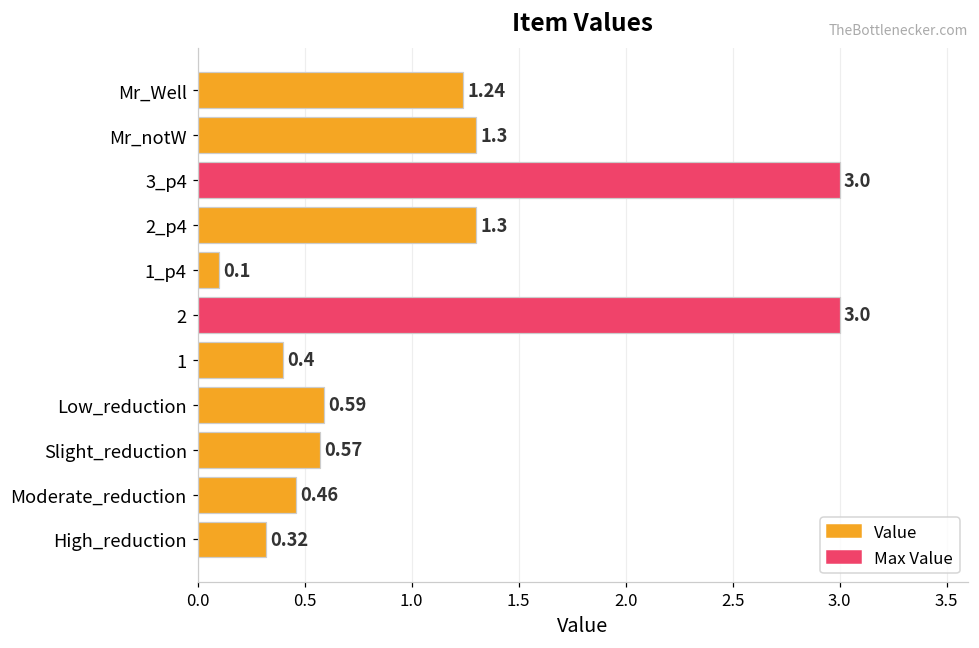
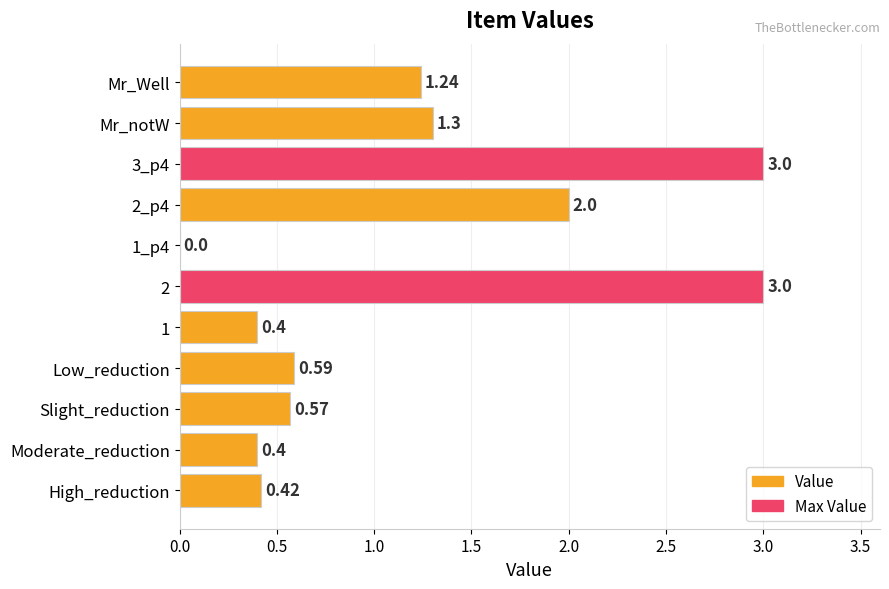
  {
    "Mr_Well": 1.24,
    "Mr_notW": 1.3,
    "3_p4": 3.0,
-   "2_p4": 1.3,
-   "1_p4": 0.1,
+   "2_p4": 2.0,
+   "1_p4": 0.0,
    "2": 3.0,
    "1": 0.4,
    "Low_reduction": 0.59,
    "Slight_reduction": 0.57,
-   "Moderate_reduction": 0.46,
-   "High_reduction": 0.32
+   "Moderate_reduction": 0.4,
+   "High_reduction": 0.42
  }
